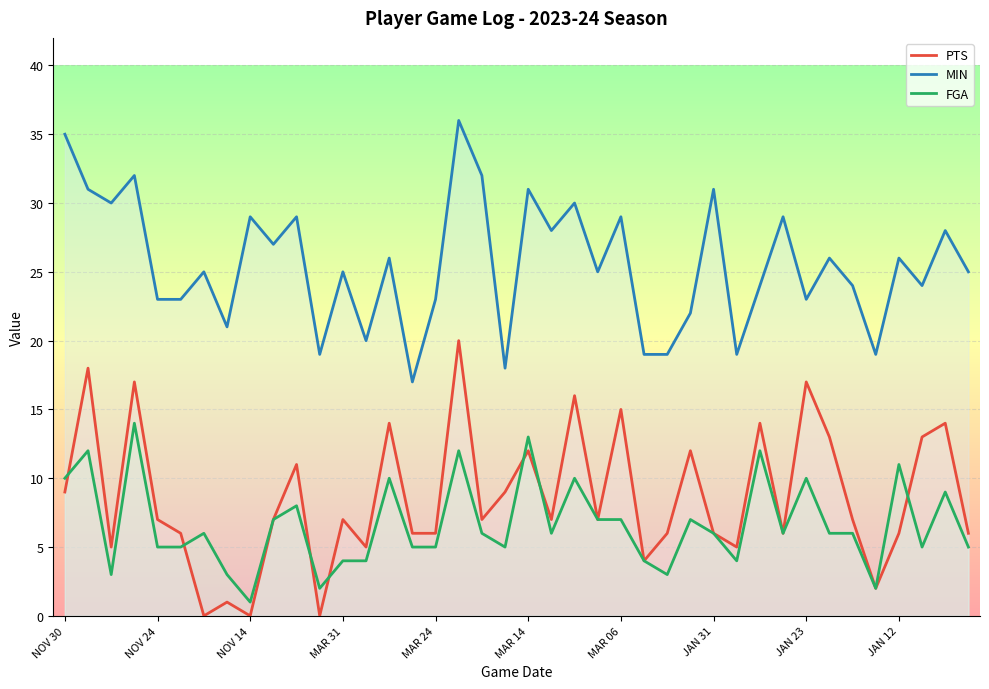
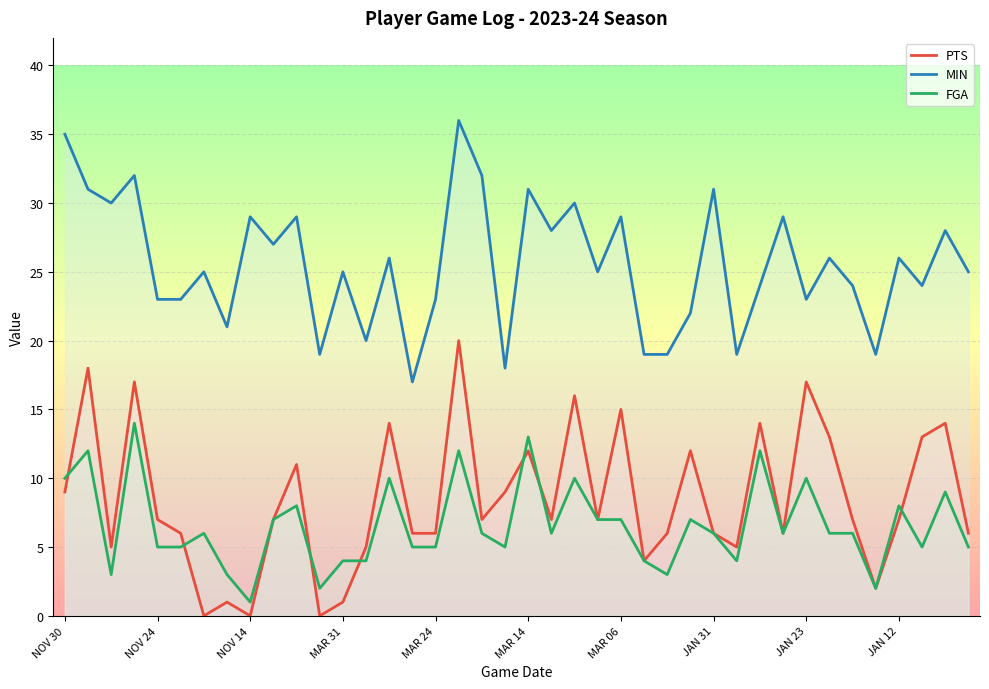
  {
    "PTS": {
      "NOV 30": 9,
      "NOV 24": 7,
      "NOV 14": 0,
-     "MAR 31": 7,
+     "MAR 31": 1,
      "MAR 24": 6,
      "MAR 14": 12,
      "MAR 06": 15,
      "JAN 23": 17,
-     "JAN 12": 6
+     "JAN 12": 7
    },
    "MIN": {
      "NOV 30": 35,
      "NOV 24": 23,
      "NOV 14": 29,
      "MAR 31": 25,
      "MAR 24": 23,
      "MAR 14": 31,
      "MAR 06": 29,
      "JAN 31": 31,
      "JAN 23": 23,
      "JAN 12": 26
    },
    "FGA": {
      "NOV 30": 10,
      "NOV 24": 5,
      "NOV 14": 1,
      "MAR 31": 4,
      "MAR 24": 5,
      "MAR 14": 13,
      "MAR 06": 7,
      "JAN 23": 10,
-     "JAN 12": 11
+     "JAN 12": 8
    }
  }
